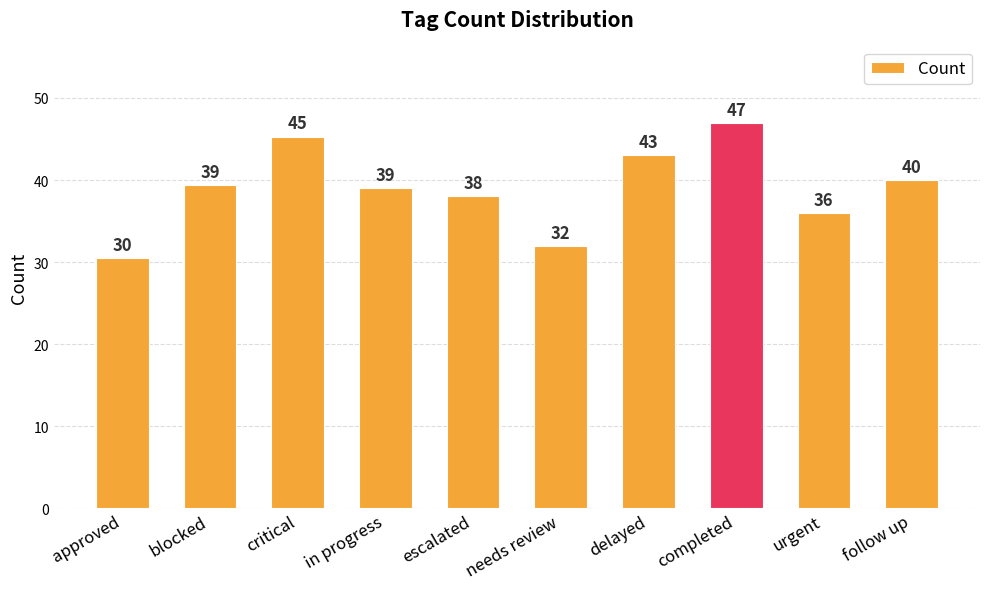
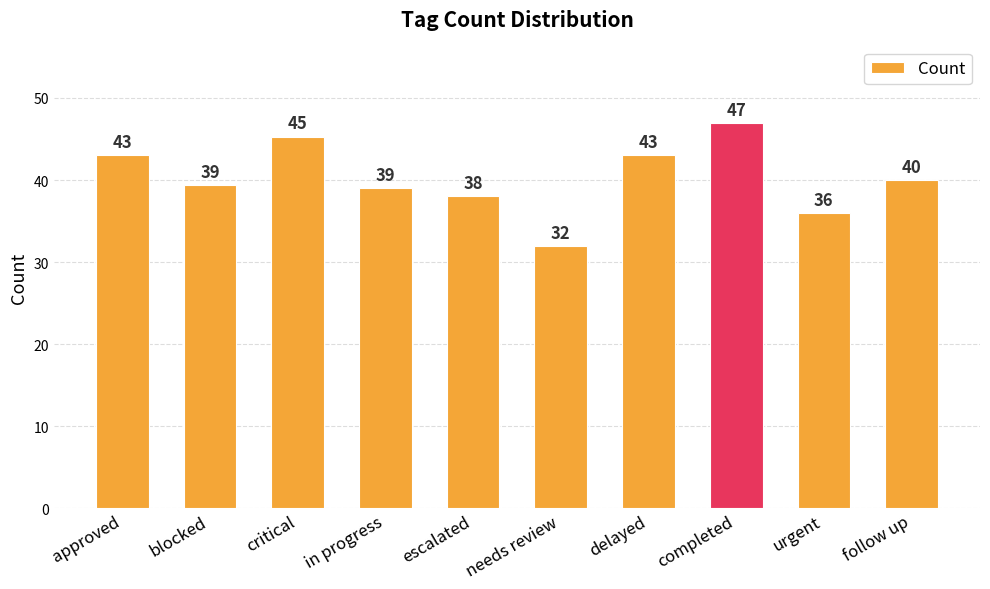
  {
-   "approved": 30,
+   "approved": 43,
    "blocked": 39,
    "critical": 45,
    "in progress": 39,
    "escalated": 38,
    "needs review": 32,
    "delayed": 43,
    "completed": 47,
    "urgent": 36,
    "follow up": 40
  }
